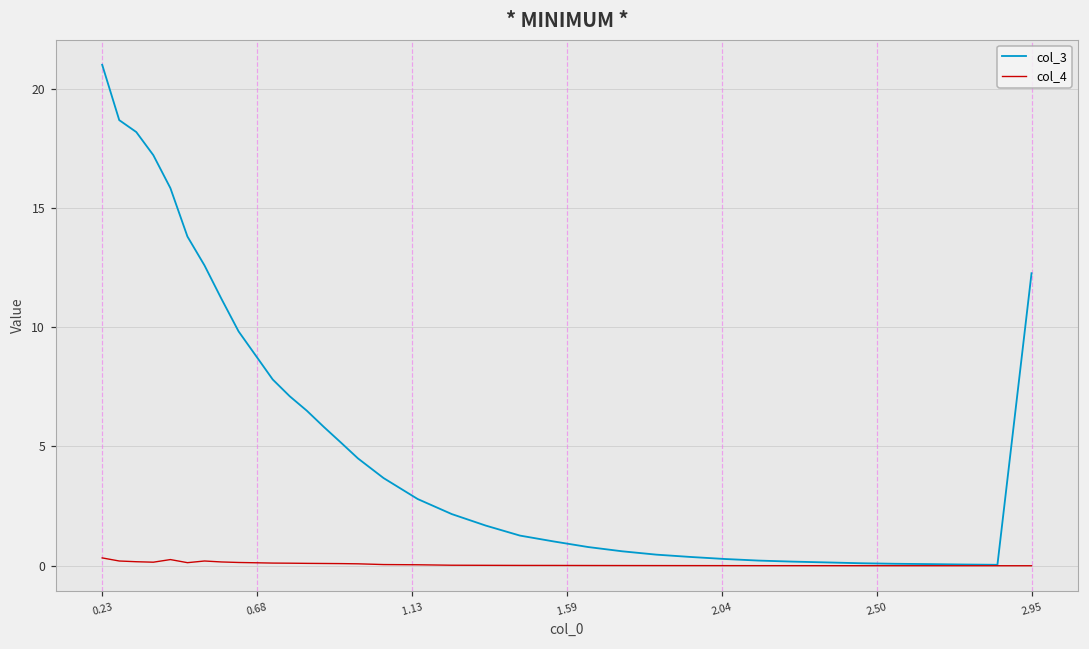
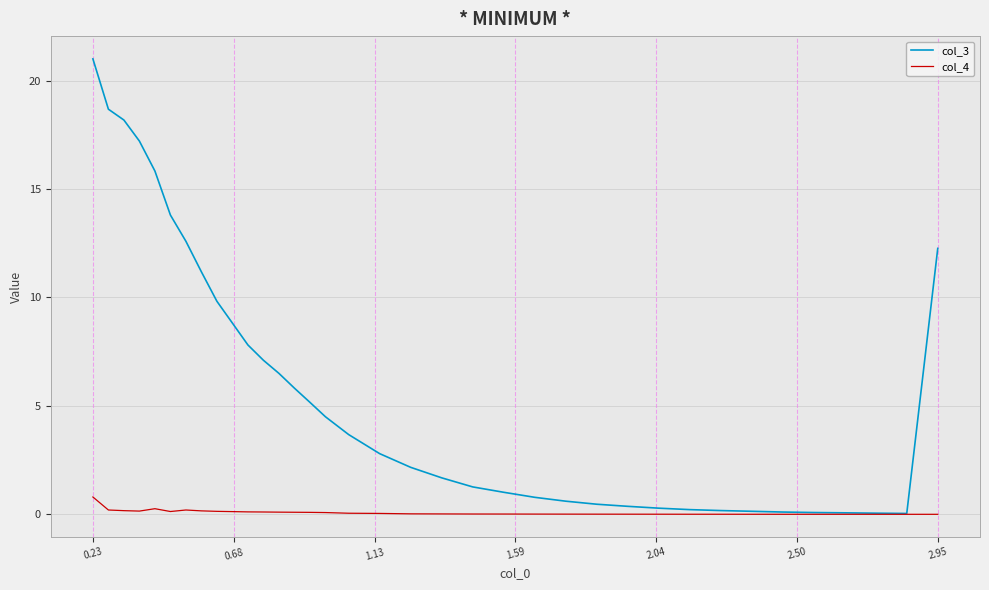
  {
    "col_3": {
      "0.23": 21.0,
      "2.95": 12.3
    },
    "col_4": {
-     "0.23": 0.3,
+     "0.23": 0.8,
      "2.95": 0.0
    }
  }
